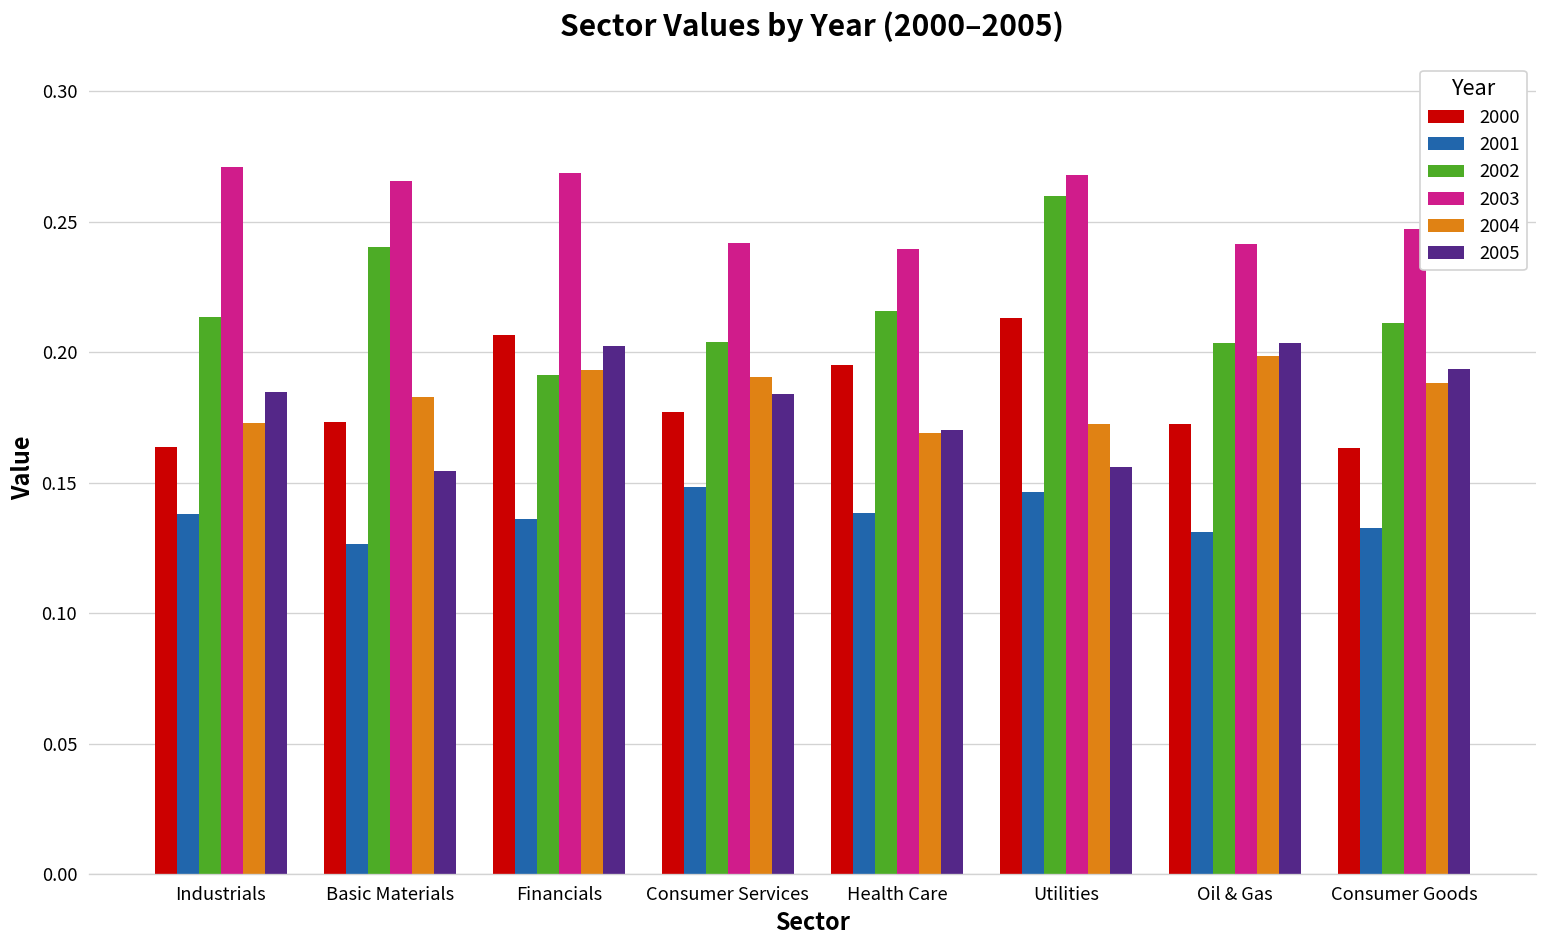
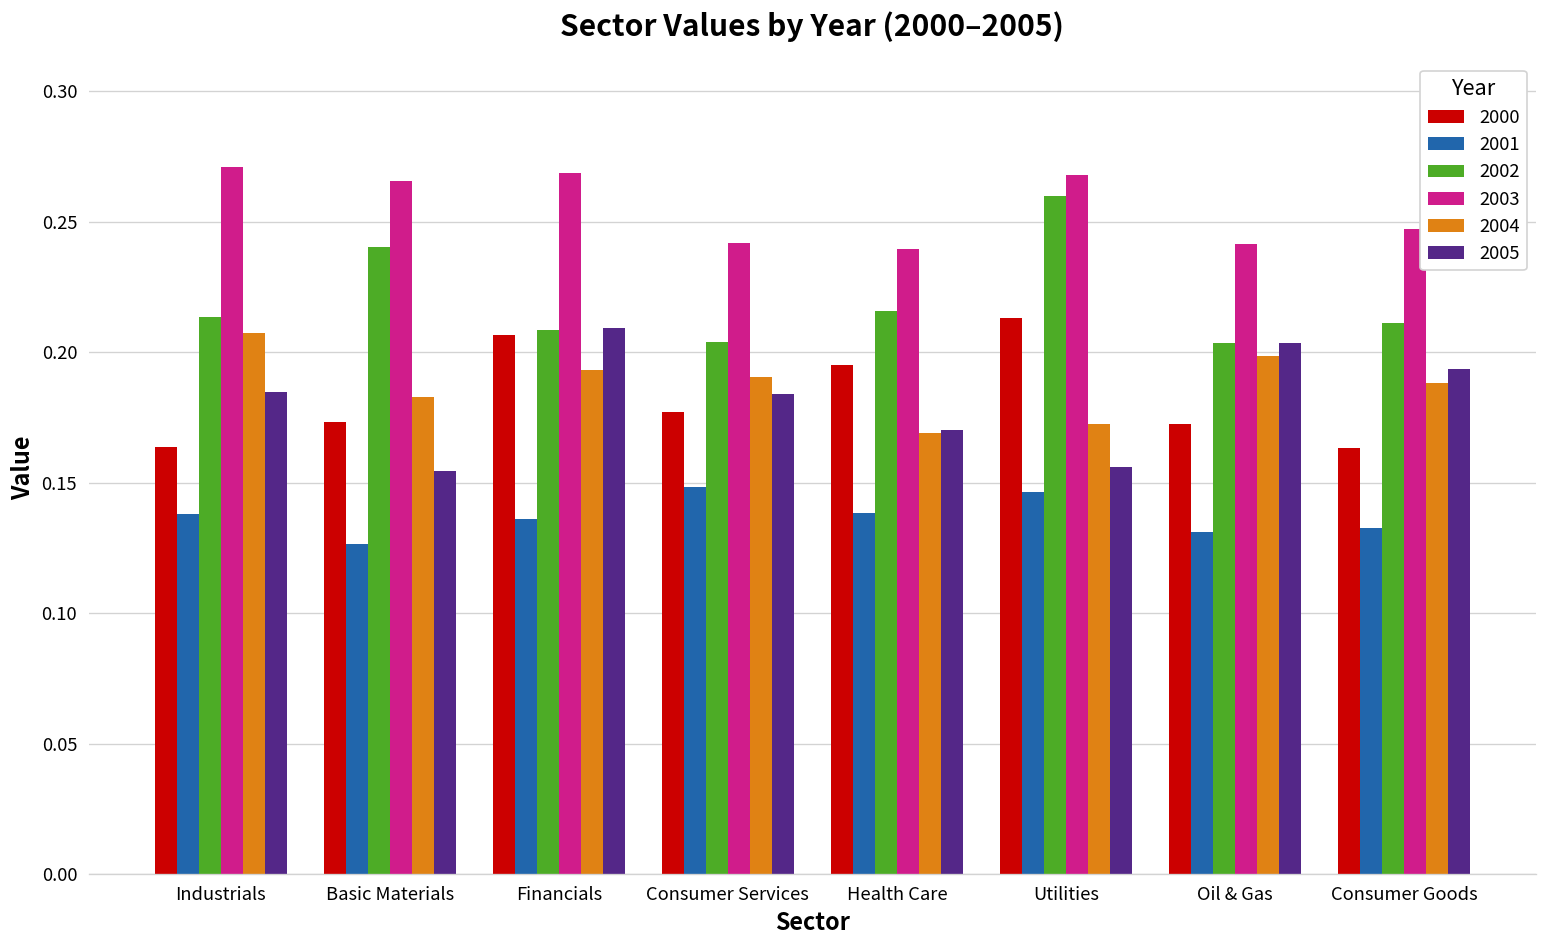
  {
    "2000": {
      "Industrials": 0.164,
      "Basic Materials": 0.173,
      "Financials": 0.207,
      "Consumer Services": 0.177,
      "Health Care": 0.195,
      "Utilities": 0.213,
      "Oil & Gas": 0.173,
      "Consumer Goods": 0.164
    },
    "2001": {
      "Industrials": 0.138,
      "Basic Materials": 0.127,
      "Financials": 0.136,
      "Consumer Services": 0.149,
      "Health Care": 0.139,
      "Utilities": 0.147,
      "Oil & Gas": 0.131,
      "Consumer Goods": 0.133
    },
    "2002": {
      "Industrials": 0.214,
      "Basic Materials": 0.241,
-     "Financials": 0.191,
+     "Financials": 0.208,
      "Consumer Services": 0.204,
      "Health Care": 0.216,
      "Utilities": 0.260,
      "Oil & Gas": 0.203,
      "Consumer Goods": 0.211
    },
    "2003": {
      "Industrials": 0.271,
      "Basic Materials": 0.266,
      "Financials": 0.269,
      "Consumer Services": 0.242,
      "Health Care": 0.239,
      "Utilities": 0.268,
      "Oil & Gas": 0.242,
      "Consumer Goods": 0.247
    },
    "2004": {
-     "Industrials": 0.173,
+     "Industrials": 0.208,
      "Basic Materials": 0.183,
      "Financials": 0.193,
      "Consumer Services": 0.190,
      "Health Care": 0.169,
      "Utilities": 0.173,
      "Oil & Gas": 0.198,
      "Consumer Goods": 0.188
    },
    "2005": {
      "Industrials": 0.185,
      "Basic Materials": 0.155,
-     "Financials": 0.202,
+     "Financials": 0.209,
      "Consumer Services": 0.184,
      "Health Care": 0.170,
      "Utilities": 0.156,
      "Oil & Gas": 0.204,
      "Consumer Goods": 0.194
    }
  }
